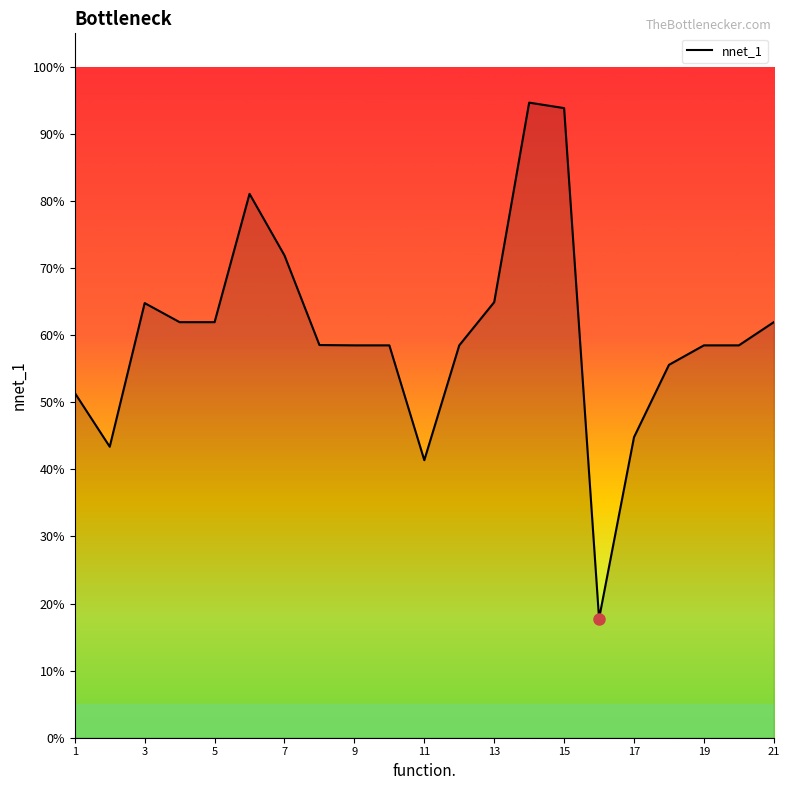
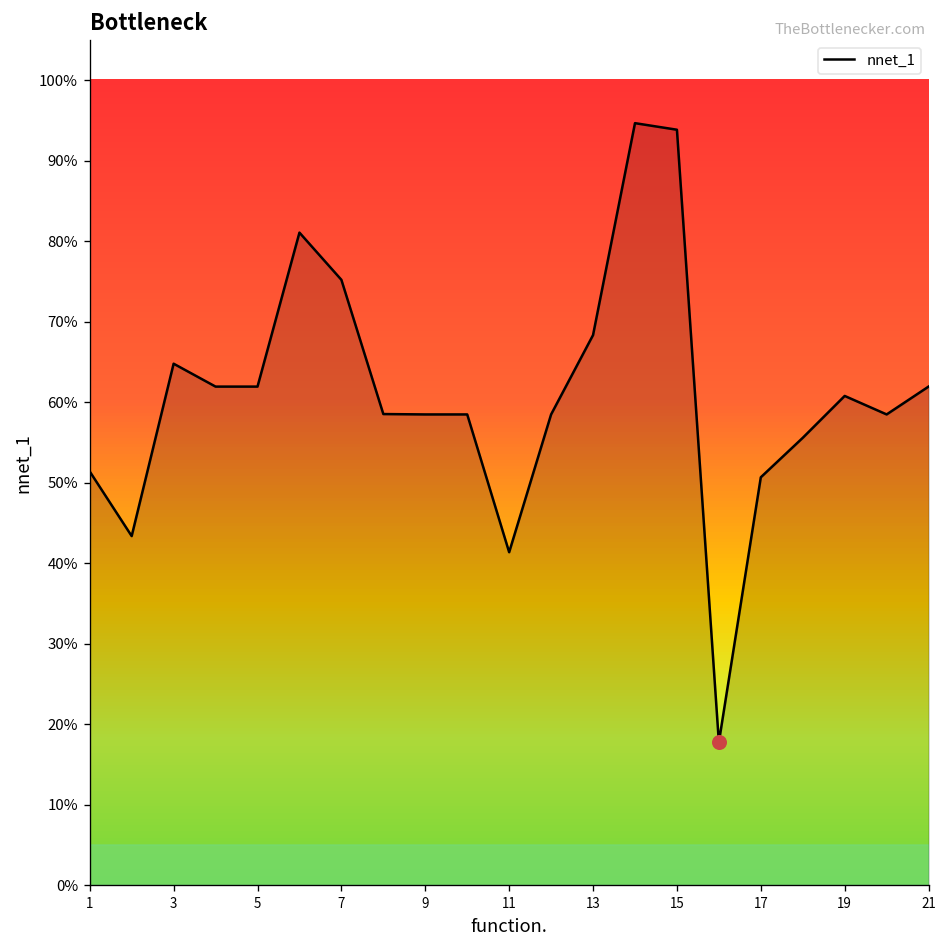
  {
    "nnet_1": {
      "1": "51%",
      "3": "65%",
      "5": "62%",
-     "7": "72%",
+     "7": "75%",
      "9": "58%",
      "11": "41%",
-     "13": "65%",
+     "13": "68%",
      "15": "94%",
-     "17": "45%",
-     "19": "58%",
+     "17": "51%",
+     "19": "61%",
      "21": "62%"
    }
  }
